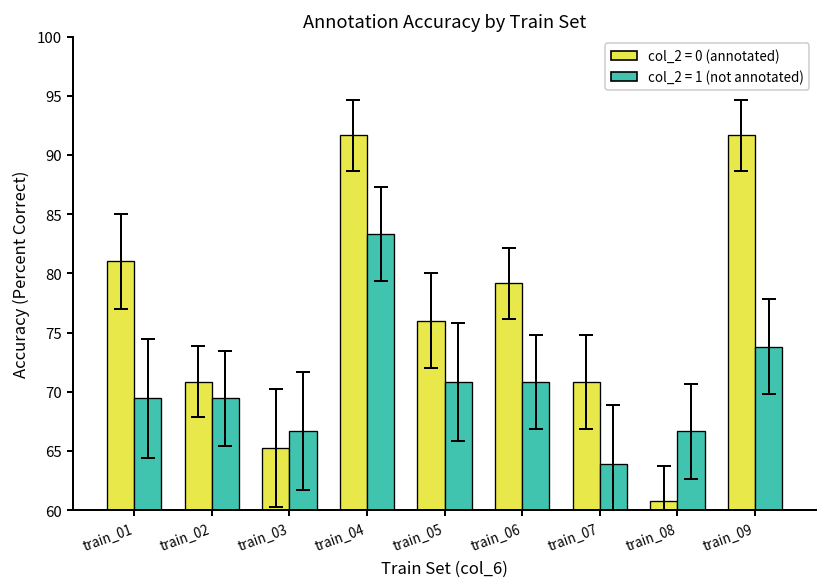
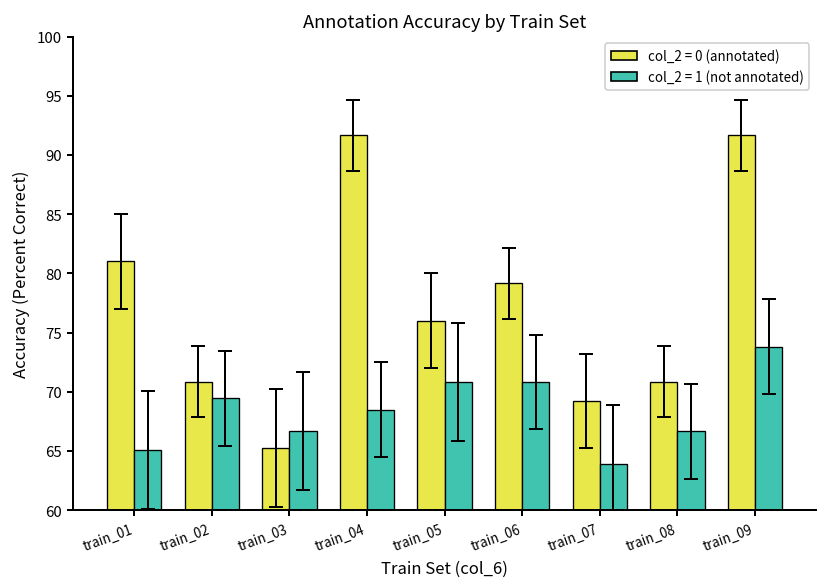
  {
    "col_2 = 0 (annotated)": {
      "train_01": 81,
      "train_02": 71,
      "train_03": 65,
      "train_04": 92,
      "train_05": 76,
      "train_06": 79,
-     "train_07": 71,
-     "train_08": 61,
+     "train_07": 69,
+     "train_08": 71,
      "train_09": 92
    },
    "col_2 = 1 (not annotated)": {
-     "train_01": 69,
+     "train_01": 65,
      "train_02": 69,
      "train_03": 67,
-     "train_04": 83,
+     "train_04": 69,
      "train_05": 71,
      "train_06": 71,
      "train_07": 64,
      "train_08": 67,
      "train_09": 74
    }
  }
